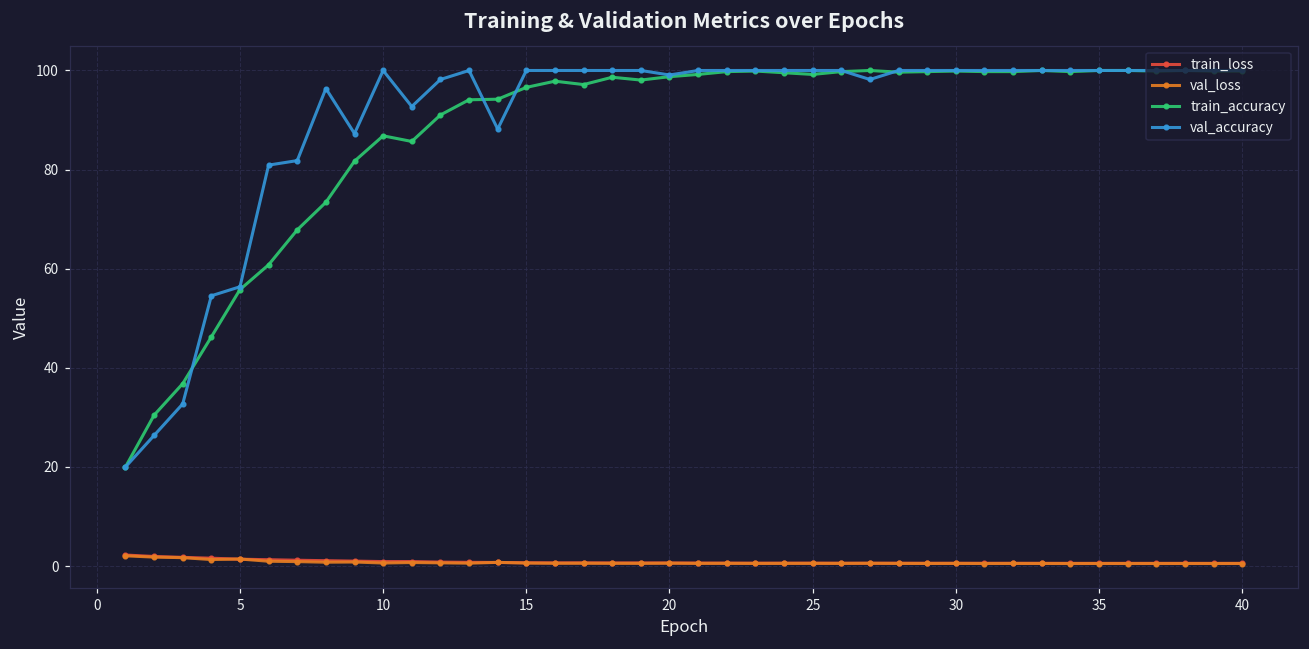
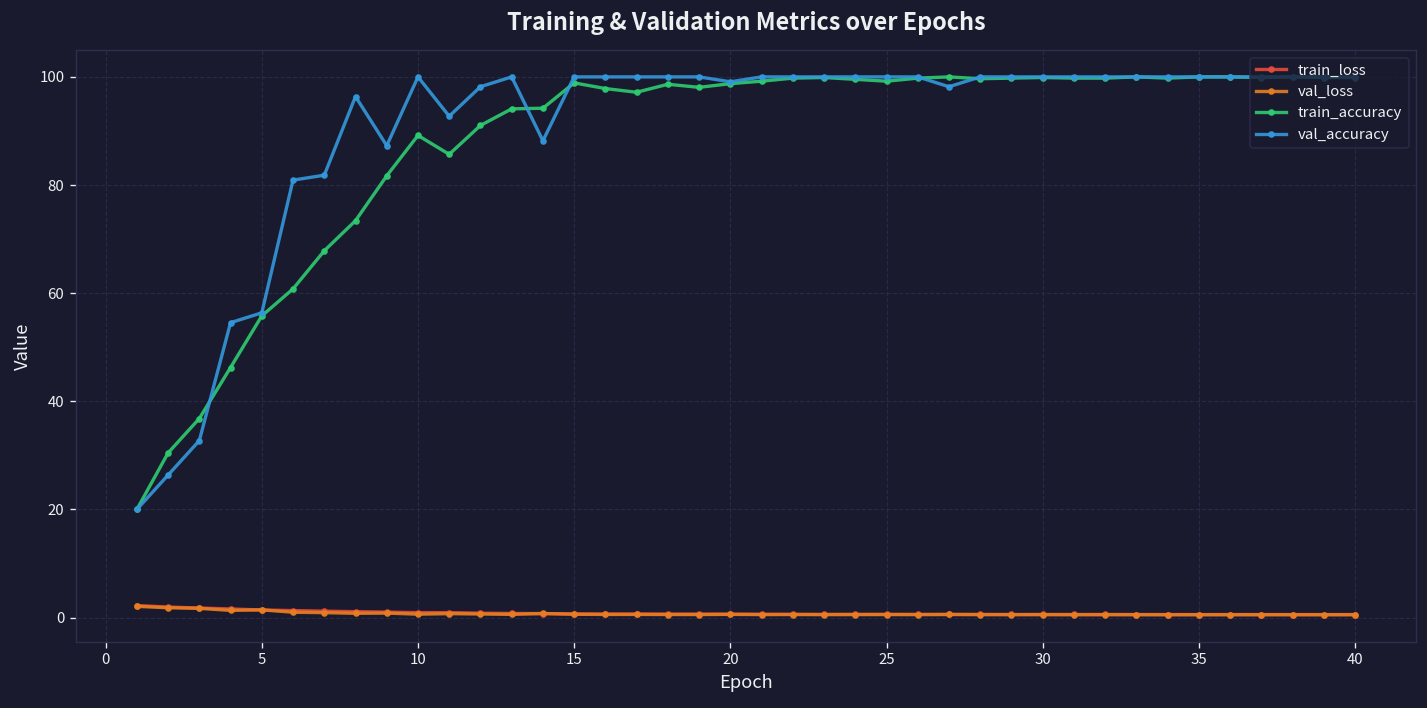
  {
    "train_accuracy": {
      "5": 56,
-     "10": 87,
-     "15": 97,
+     "10": 89,
+     "15": 99,
      "25": 99
    },
    "val_accuracy": {
      "5": 56,
      "10": 100,
      "15": 100,
      "25": 100
    }
  }
